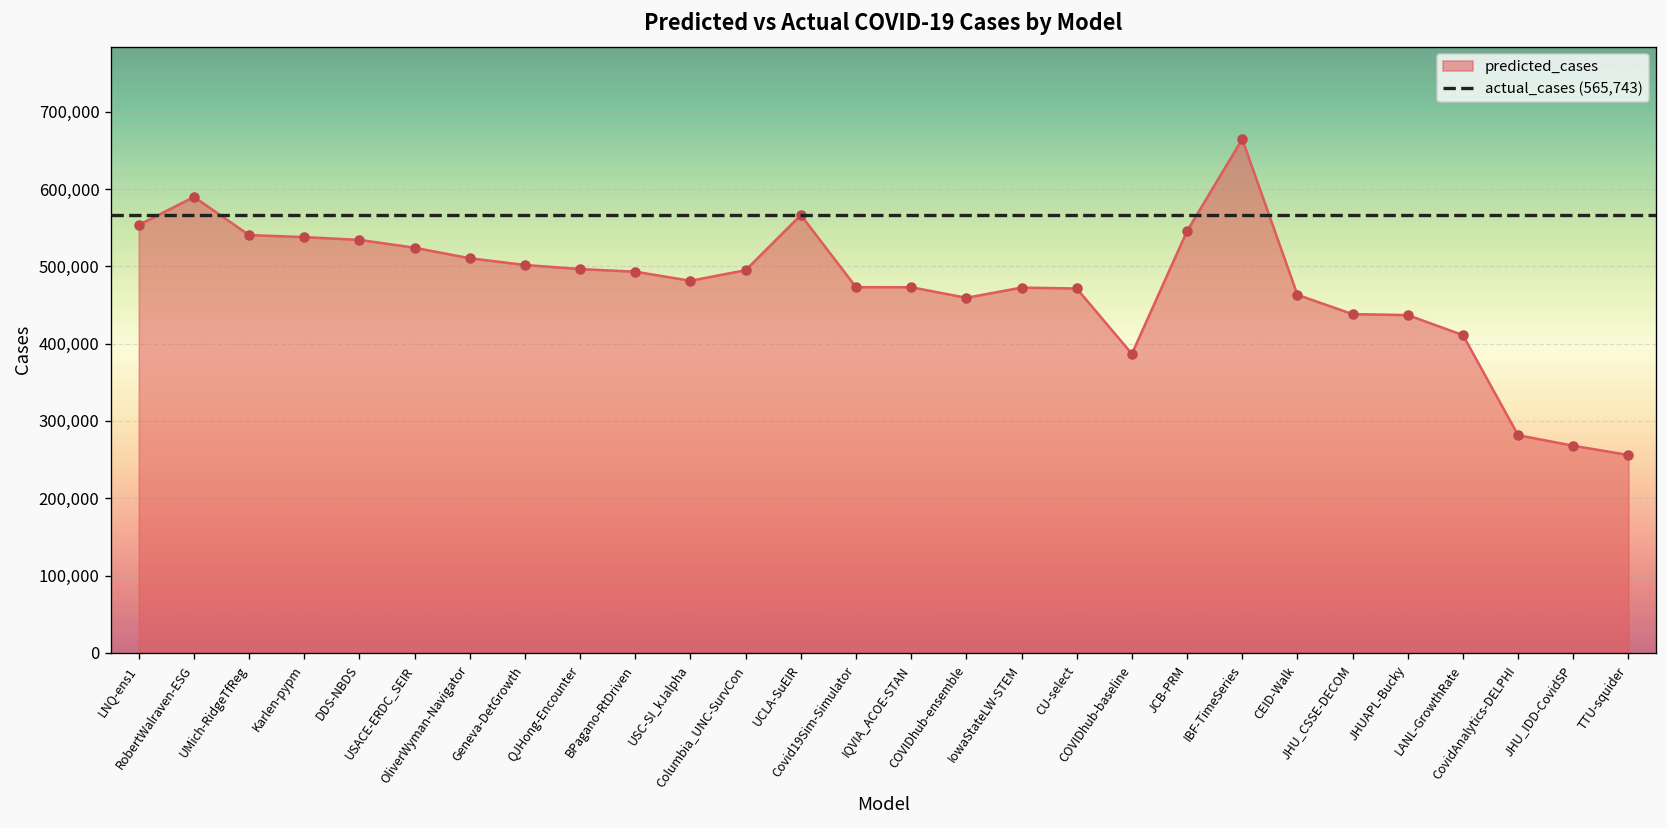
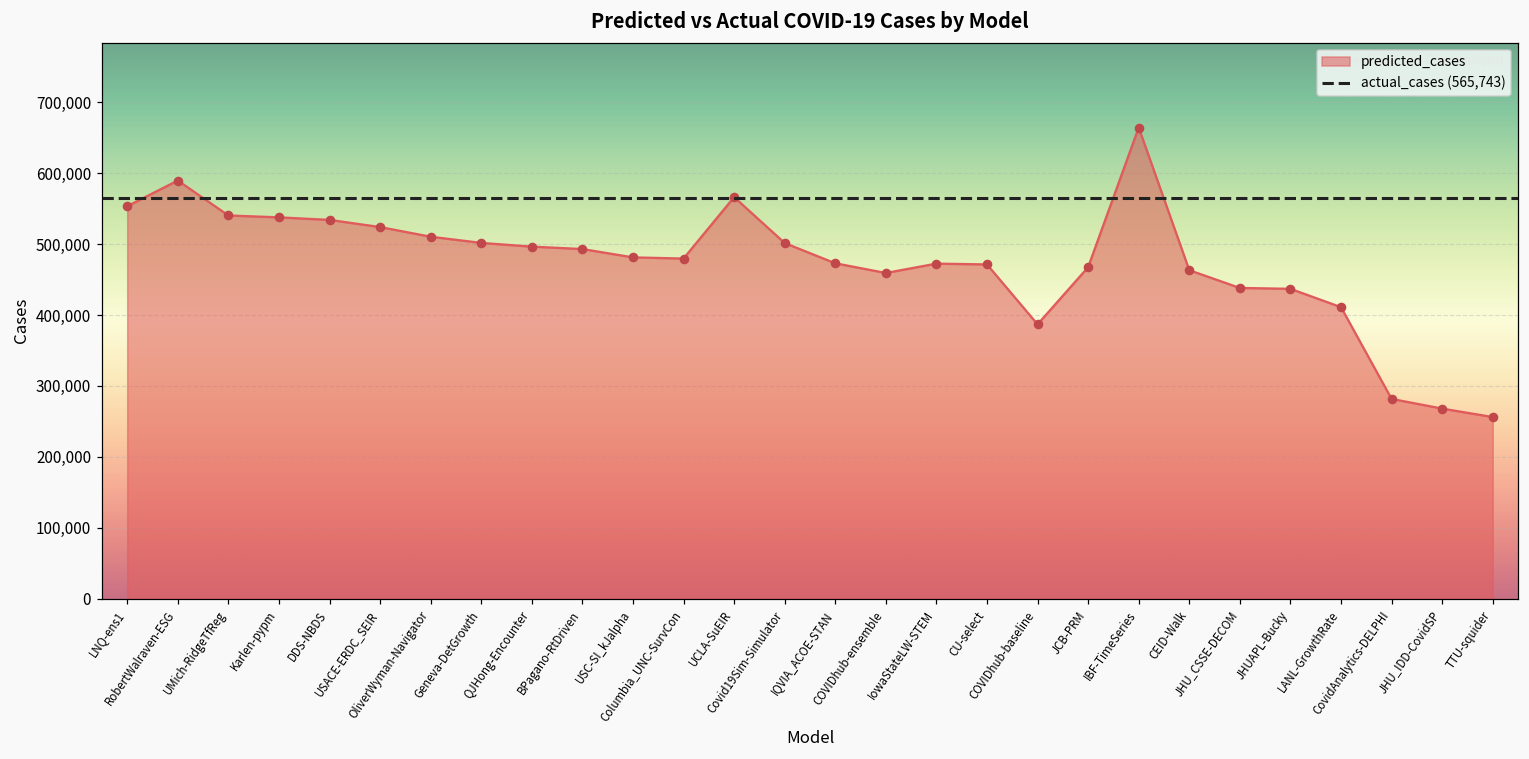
  {
    "LNQ-ens1": "550,000",
    "RobertWalraven-ESG": "590,000",
    "UMich-RidgeTfReg": "540,000",
    "Karlen-pypm": "540,000",
    "DDS-NBDS": "530,000",
    "USACE-ERDC_SEIR": "520,000",
    "OliverWyman-Navigator": "510,000",
    "Geneva-DetGrowth": "500,000",
    "QJHong-Encounter": "500,000",
    "BPagano-RtDriven": "490,000",
    "USC-SI_kJalpha": "480,000",
-   "Columbia_UNC-SurvCon": "500,000",
+   "Columbia_UNC-SurvCon": "480,000",
    "UCLA-SuEIR": "570,000",
-   "Covid19Sim-Simulator": "470,000",
+   "Covid19Sim-Simulator": "500,000",
    "IQVIA_ACOE-STAN": "470,000",
    "COVIDhub-ensemble": "460,000",
    "IowaStateLW-STEM": "470,000",
    "CU-select": "470,000",
    "COVIDhub-baseline": "390,000",
-   "JCB-PRM": "550,000",
+   "JCB-PRM": "470,000",
    "IBF-TimeSeries": "660,000",
    "CEID-Walk": "460,000",
    "JHU_CSSE-DECOM": "440,000",
    "JHUAPL-Bucky": "440,000",
    "LANL-GrowthRate": "410,000",
    "CovidAnalytics-DELPHI": "280,000",
    "JHU_IDD-CovidSP": "270,000",
    "TTU-squider": "260,000"
  }
